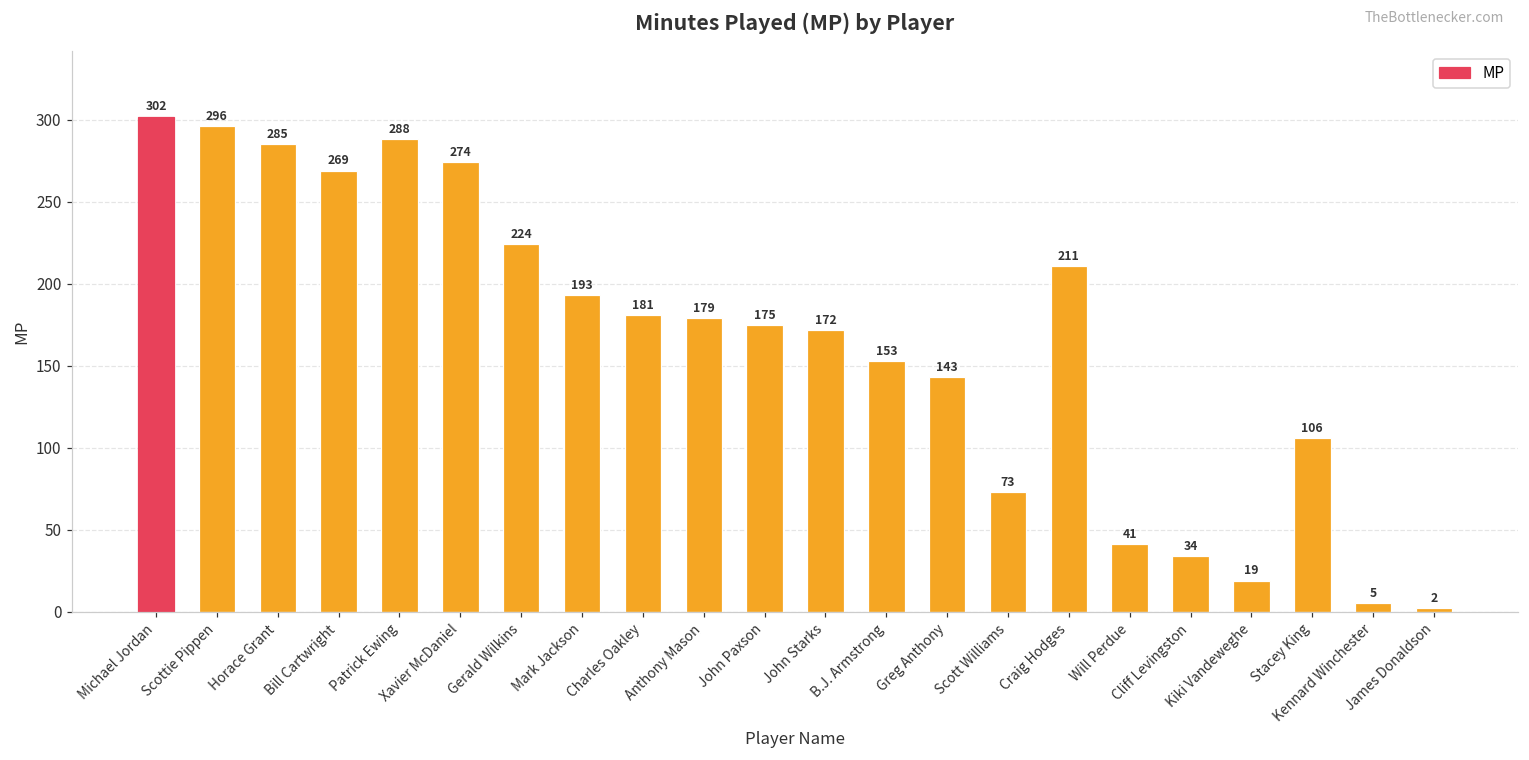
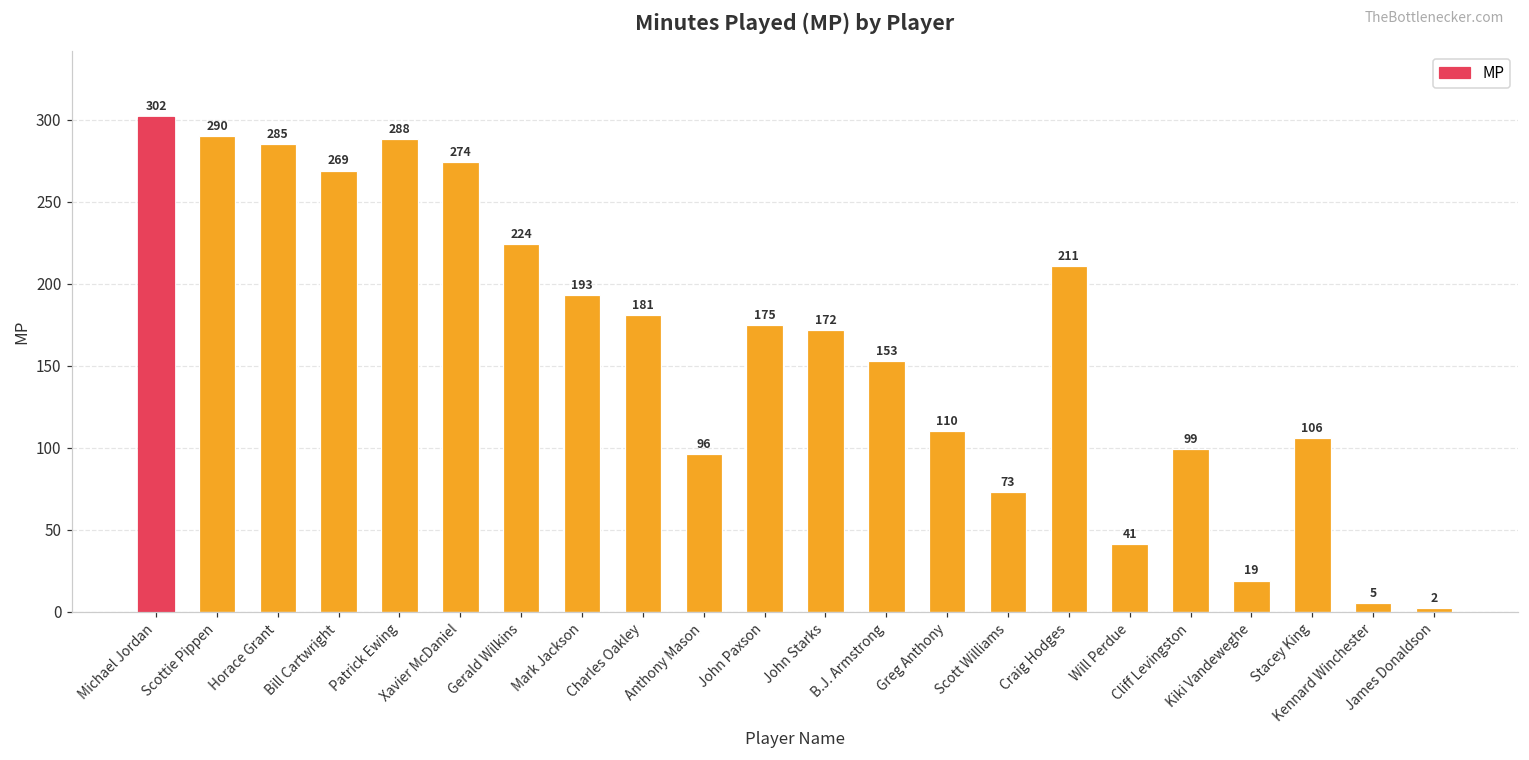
  {
    "Michael Jordan": 302,
-   "Scottie Pippen": 296,
+   "Scottie Pippen": 290,
    "Horace Grant": 285,
    "Bill Cartwright": 269,
    "Patrick Ewing": 288,
    "Xavier McDaniel": 274,
    "Gerald Wilkins": 224,
    "Mark Jackson": 193,
    "Charles Oakley": 181,
-   "Anthony Mason": 179,
+   "Anthony Mason": 96,
    "John Paxson": 175,
    "John Starks": 172,
    "B.J. Armstrong": 153,
-   "Greg Anthony": 143,
+   "Greg Anthony": 110,
    "Scott Williams": 73,
    "Craig Hodges": 211,
    "Will Perdue": 41,
-   "Cliff Levingston": 34,
+   "Cliff Levingston": 99,
    "Kiki Vandeweghe": 19,
    "Stacey King": 106,
    "Kennard Winchester": 5,
    "James Donaldson": 2
  }
